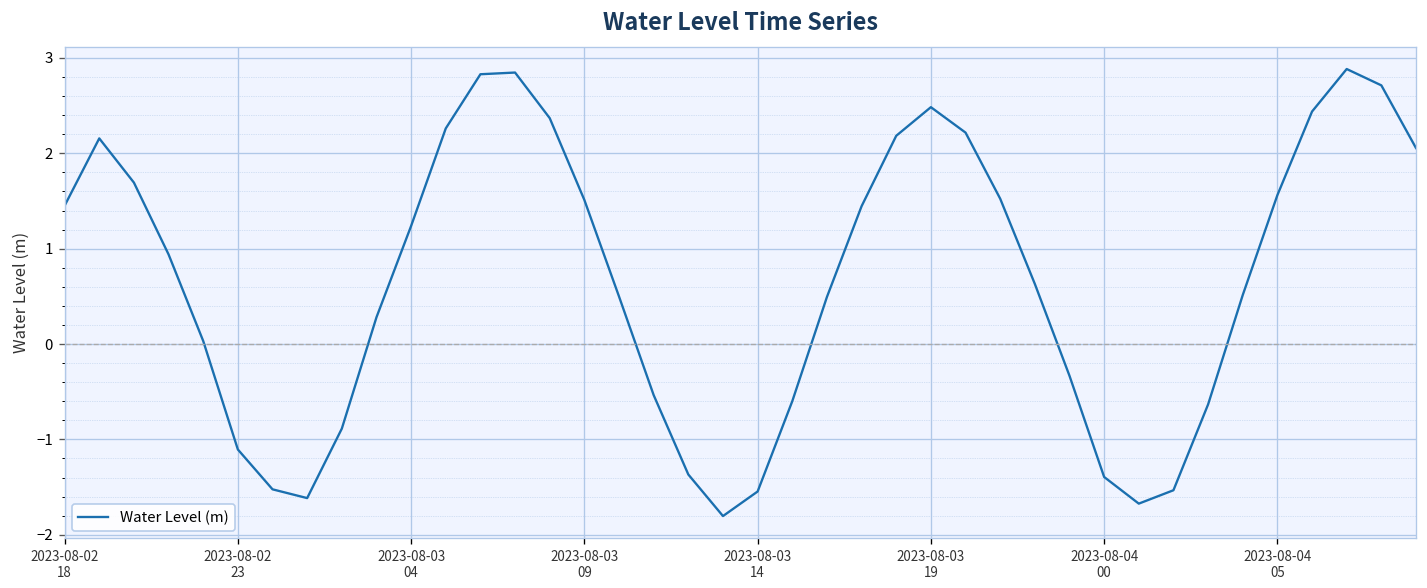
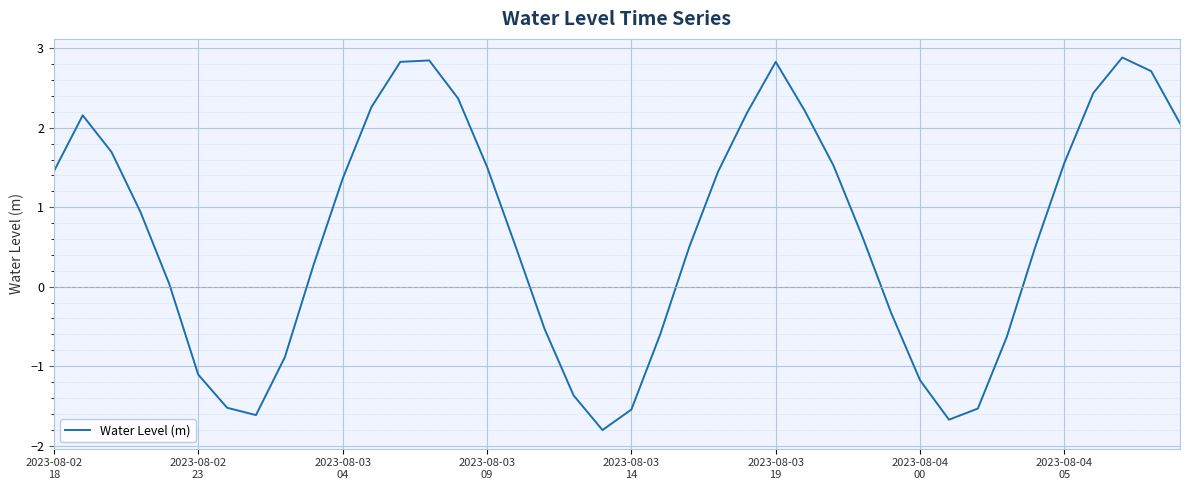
  {
    "2023-08-02 18": 1.5,
    "2023-08-02 23": -1.1,
-   "2023-08-03 04": 1.2,
+   "2023-08-03 04": 1.4,
    "2023-08-03 09": 1.5,
    "2023-08-03 14": -1.5,
-   "2023-08-03 19": 2.5,
-   "2023-08-04 00": -1.4,
+   "2023-08-03 19": 2.8,
+   "2023-08-04 00": -1.2,
    "2023-08-04 05": 1.6
  }
